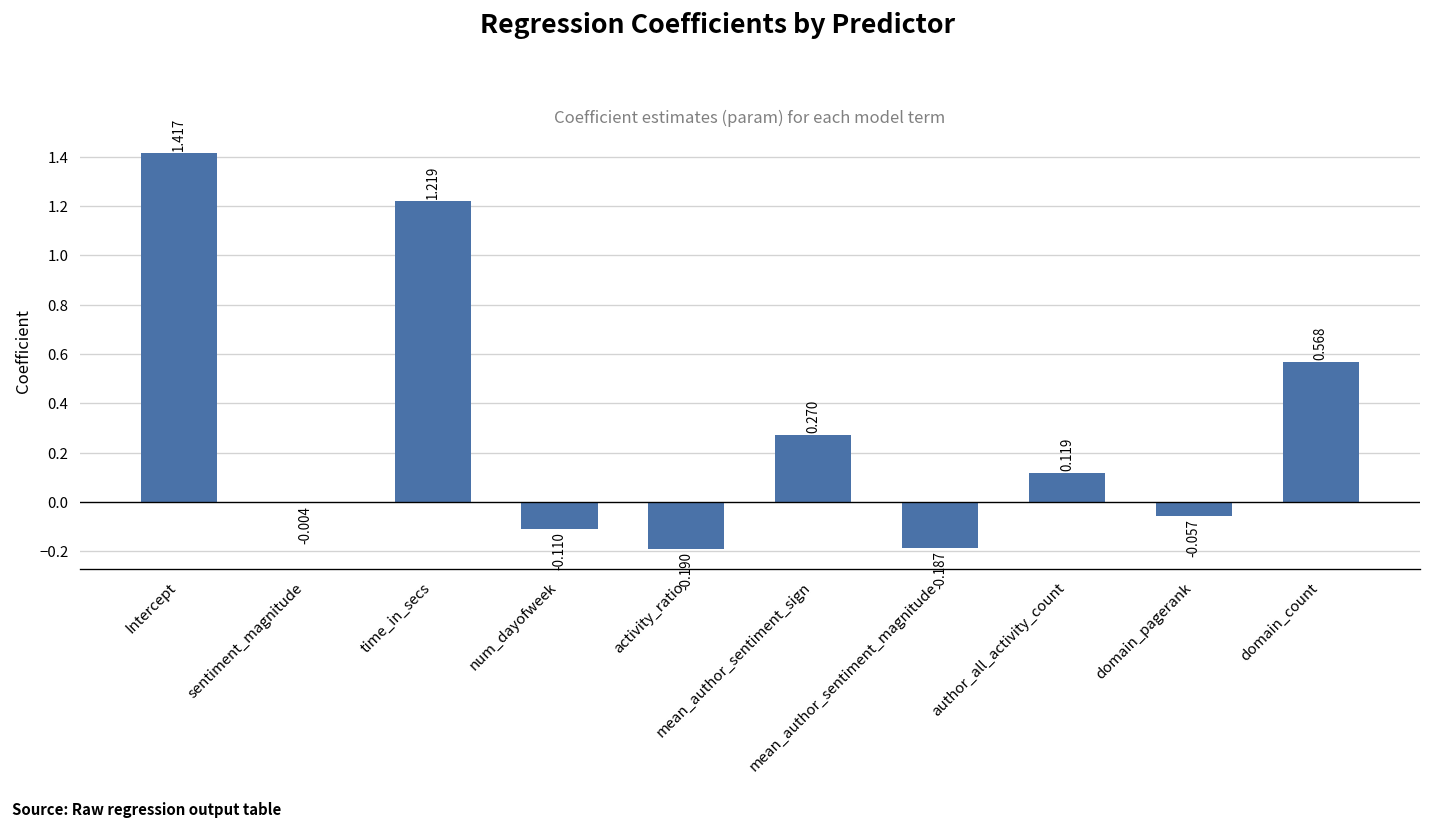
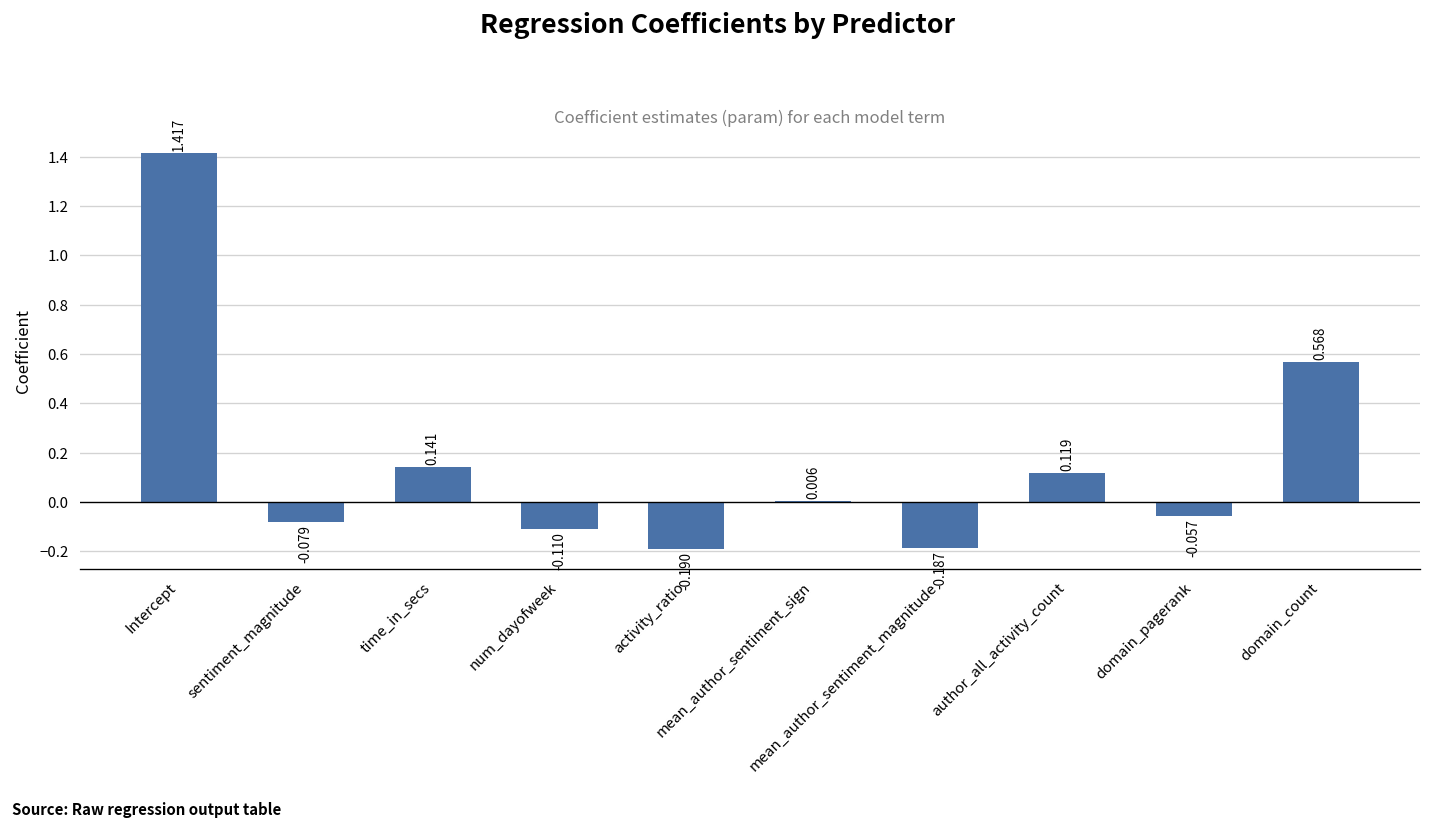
  {
    "Intercept": 1.417,
-   "sentiment_magnitude": -0.004,
-   "time_in_secs": 1.219,
+   "sentiment_magnitude": -0.079,
+   "time_in_secs": 0.141,
    "num_dayofweek": -0.110,
    "activity_ratio": -0.190,
-   "mean_author_sentiment_sign": 0.270,
+   "mean_author_sentiment_sign": 0.006,
    "mean_author_sentiment_magnitude": -0.187,
    "author_all_activity_count": 0.119,
    "domain_pagerank": -0.057,
    "domain_count": 0.568
  }
